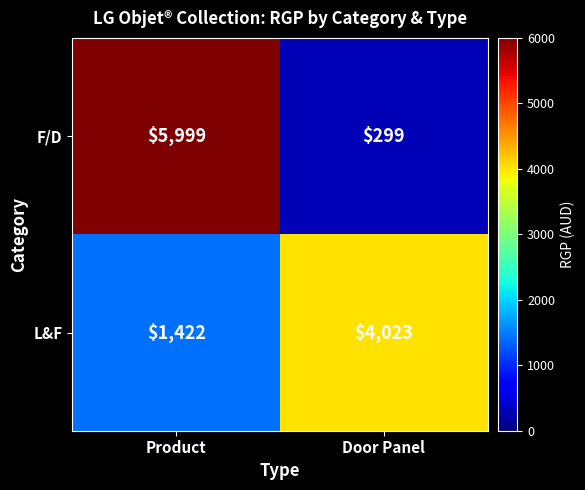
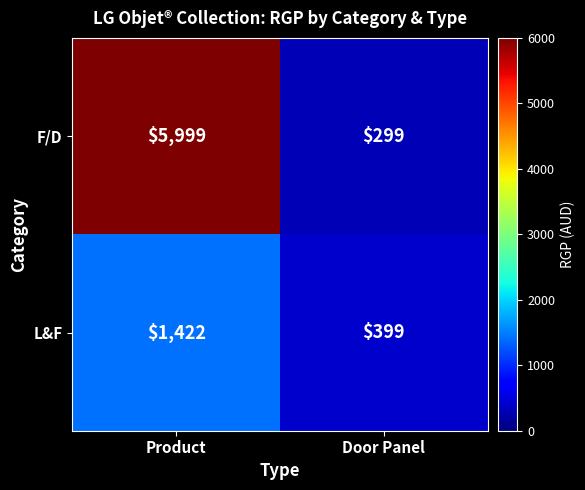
  {
    "F/D": {
      "Product": "$5,999",
      "Door Panel": "$299"
    },
    "L&F": {
      "Product": "$1,422",
-     "Door Panel": "$4,023"
+     "Door Panel": "$399"
    }
  }
